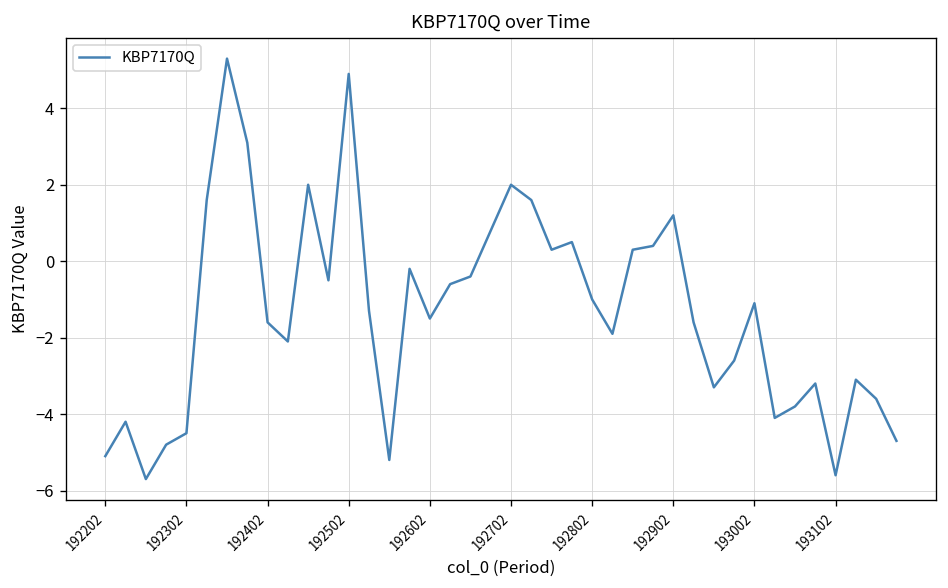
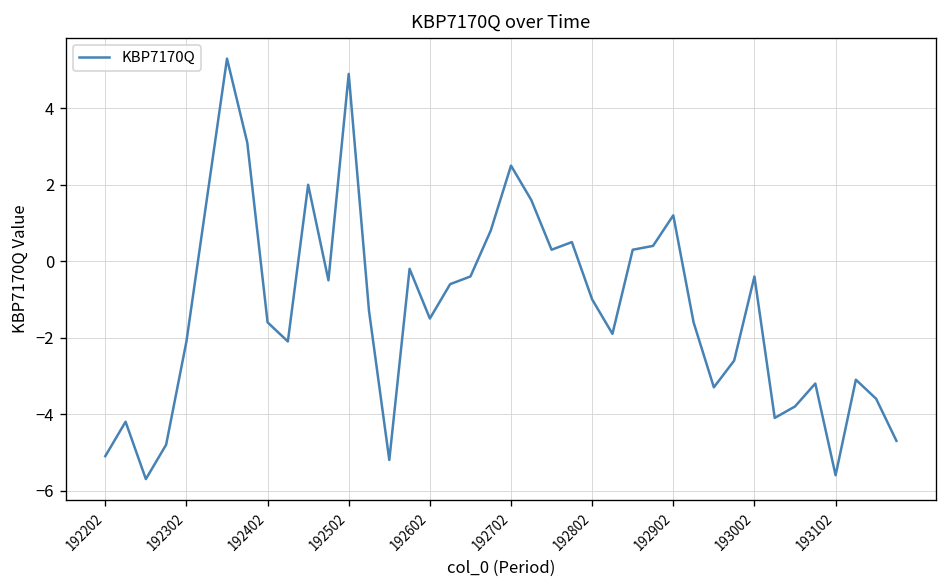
  {
    "192202": -5.1,
-   "192302": -4.5,
+   "192302": -2.1,
    "192402": -1.6,
    "192502": 4.9,
    "192602": -1.5,
-   "192702": 2.0,
+   "192702": 2.5,
    "192802": -1.0,
    "192902": 1.2,
-   "193002": -1.1,
+   "193002": -0.4,
    "193102": -5.6
  }
